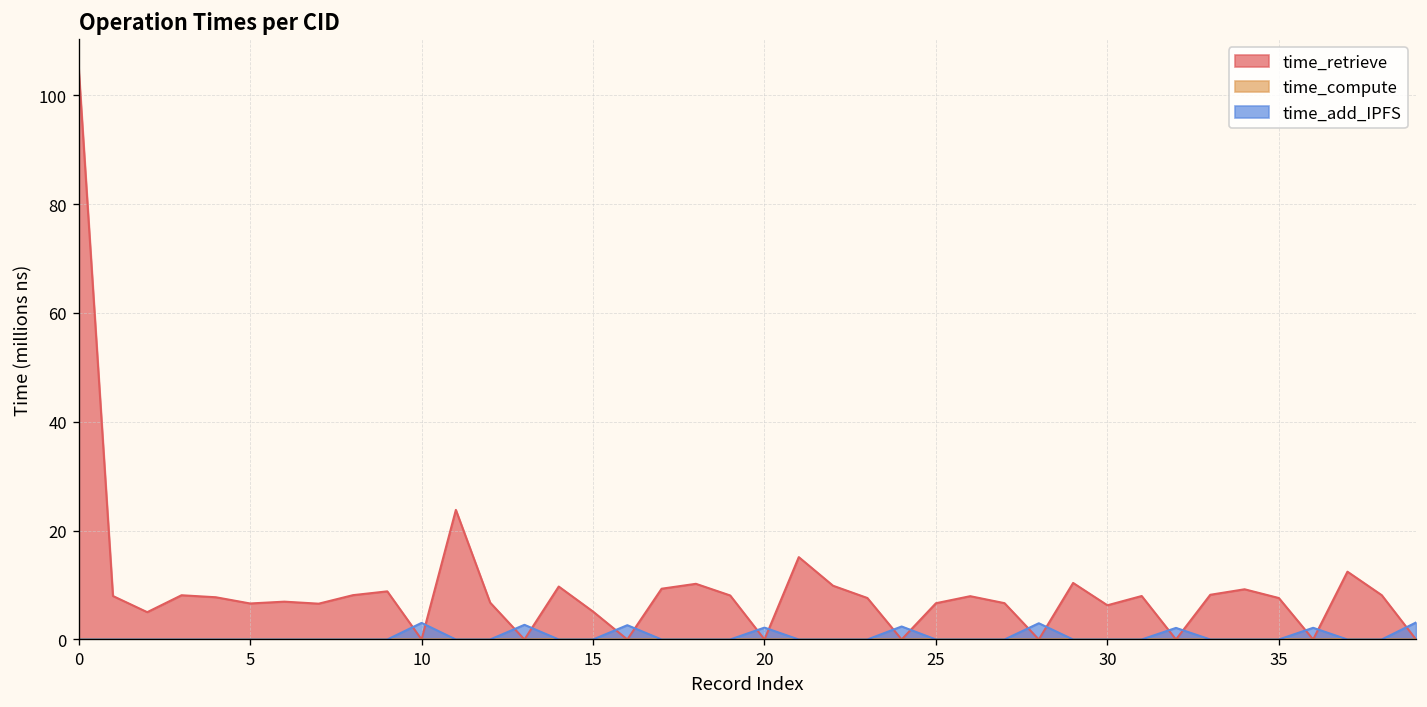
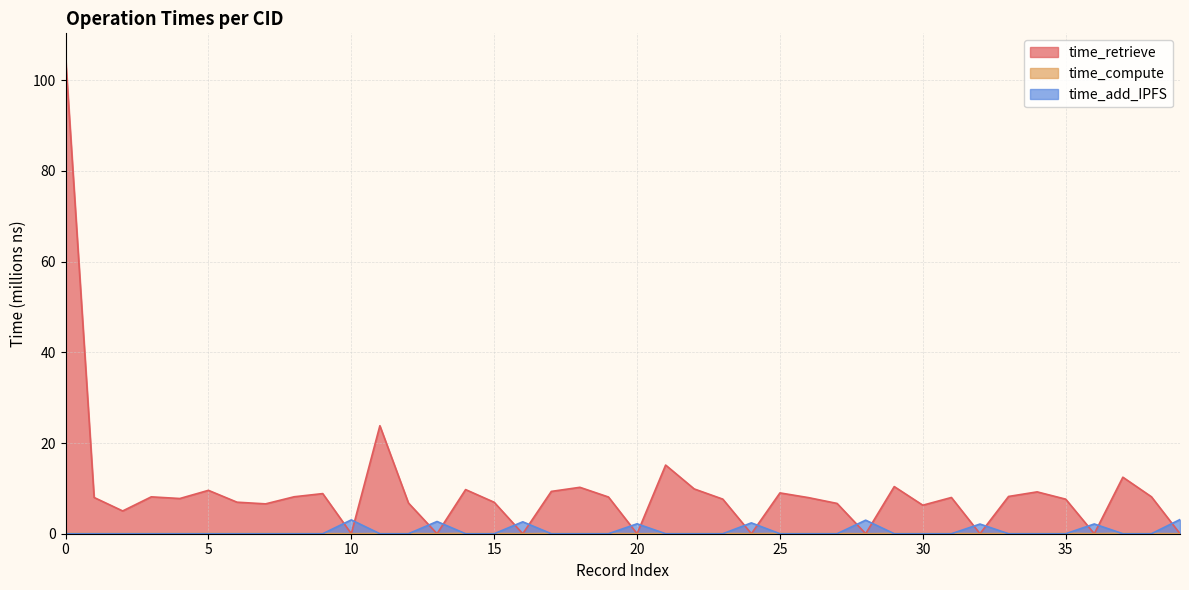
  {
    "time_retrieve": {
      "0": 105,
-     "5": 7,
-     "15": 5,
-     "25": 7,
+     "5": 10,
+     "15": 7,
+     "25": 9,
      "30": 6,
      "35": 8
    },
    "time_add_IPFS": {
      "10": 3,
      "20": 2
    }
  }
